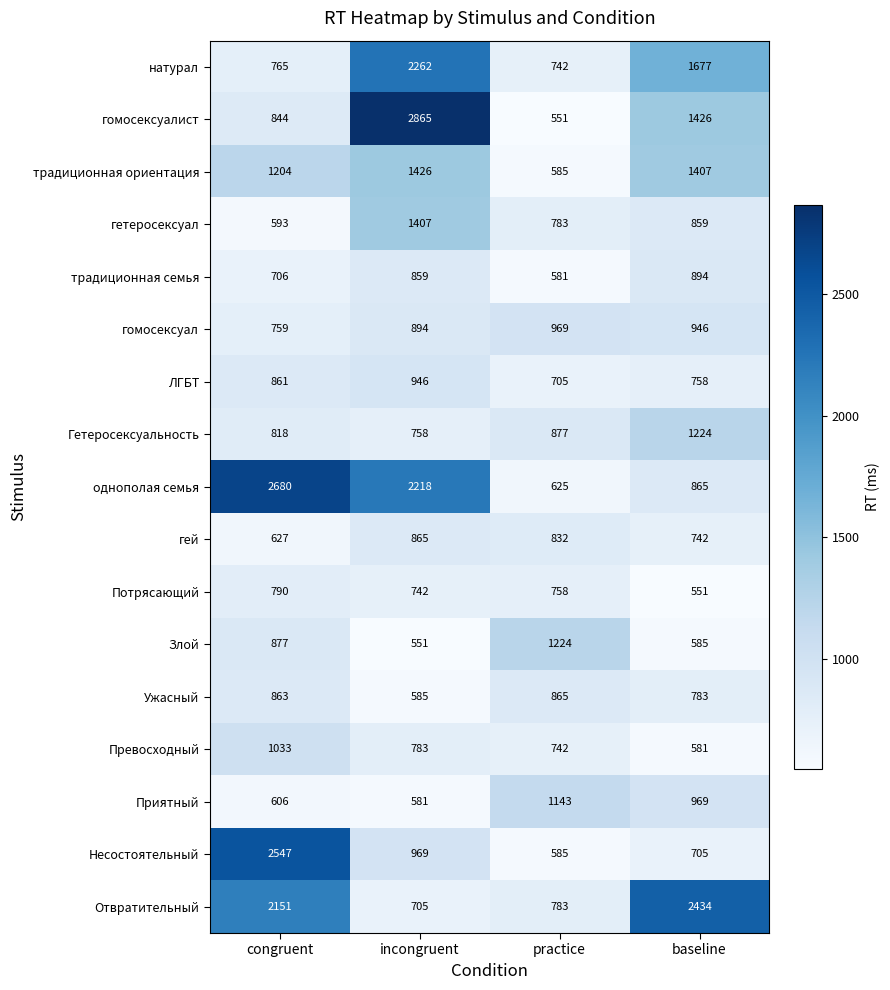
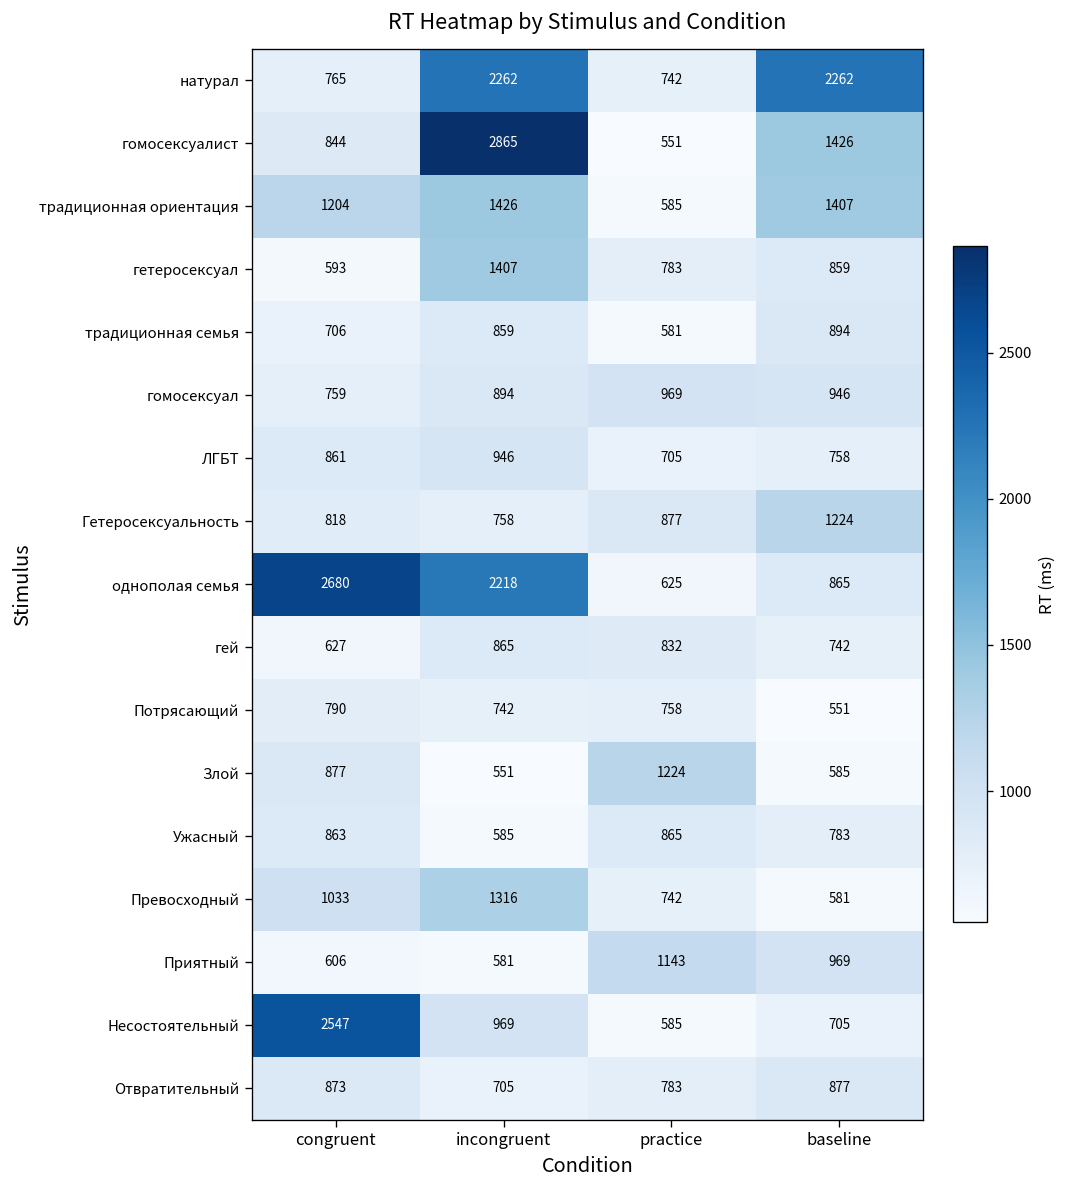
  {
    "натурал": {
      "congruent": 765,
      "incongruent": 2262,
      "practice": 742,
-     "baseline": 1677
+     "baseline": 2262
    },
    "гомосексуалист": {
      "congruent": 844,
      "incongruent": 2865,
      "practice": 551,
      "baseline": 1426
    },
    "традиционная ориентация": {
      "congruent": 1204,
      "incongruent": 1426,
      "practice": 585,
      "baseline": 1407
    },
    "гетеросексуал": {
      "congruent": 593,
      "incongruent": 1407,
      "practice": 783,
      "baseline": 859
    },
    "традиционная семья": {
      "congruent": 706,
      "incongruent": 859,
      "practice": 581,
      "baseline": 894
    },
    "гомосексуал": {
      "congruent": 759,
      "incongruent": 894,
      "practice": 969,
      "baseline": 946
    },
    "ЛГБТ": {
      "congruent": 861,
      "incongruent": 946,
      "practice": 705,
      "baseline": 758
    },
    "Гетеросексуальность": {
      "congruent": 818,
      "incongruent": 758,
      "practice": 877,
      "baseline": 1224
    },
    "однополая семья": {
      "congruent": 2680,
      "incongruent": 2218,
      "practice": 625,
      "baseline": 865
    },
    "гей": {
      "congruent": 627,
      "incongruent": 865,
      "practice": 832,
      "baseline": 742
    },
    "Потрясающий": {
      "congruent": 790,
      "incongruent": 742,
      "practice": 758,
      "baseline": 551
    },
    "Злой": {
      "congruent": 877,
      "incongruent": 551,
      "practice": 1224,
      "baseline": 585
    },
    "Ужасный": {
      "congruent": 863,
      "incongruent": 585,
      "practice": 865,
      "baseline": 783
    },
    "Превосходный": {
      "congruent": 1033,
-     "incongruent": 783,
+     "incongruent": 1316,
      "practice": 742,
      "baseline": 581
    },
    "Приятный": {
      "congruent": 606,
      "incongruent": 581,
      "practice": 1143,
      "baseline": 969
    },
    "Несостоятельный": {
      "congruent": 2547,
      "incongruent": 969,
      "practice": 585,
      "baseline": 705
    },
    "Отвратительный": {
-     "congruent": 2151,
+     "congruent": 873,
      "incongruent": 705,
      "practice": 783,
-     "baseline": 2434
+     "baseline": 877
    }
  }
